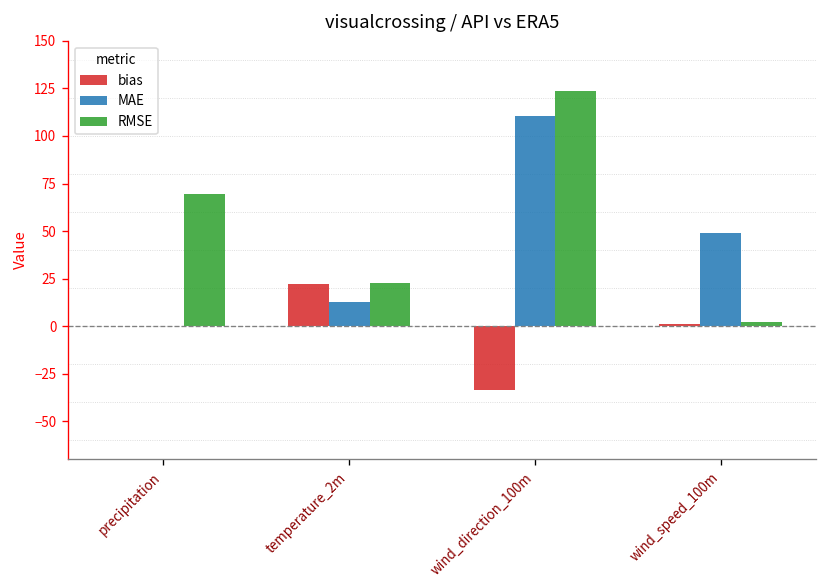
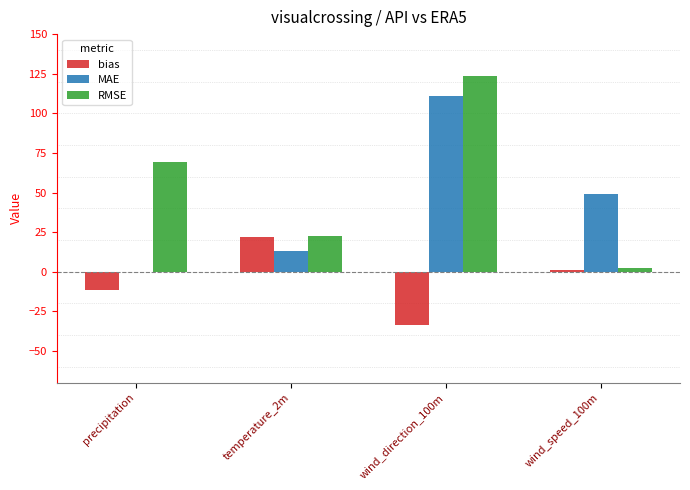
  {
    "bias": {
-     "precipitation": 0,
+     "precipitation": -12,
      "temperature_2m": 22,
      "wind_direction_100m": -33
    },
    "MAE": {
      "temperature_2m": 13,
      "wind_direction_100m": 111,
      "wind_speed_100m": 49
    },
    "RMSE": {
      "precipitation": 69,
      "temperature_2m": 22,
      "wind_direction_100m": 124,
      "wind_speed_100m": 2
    }
  }
